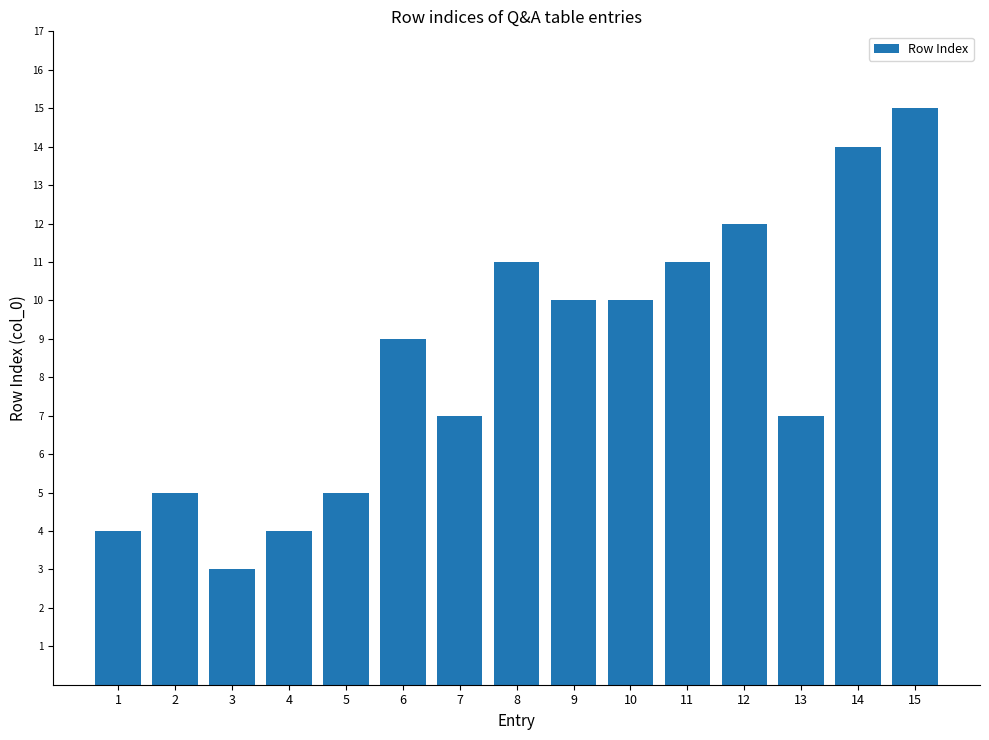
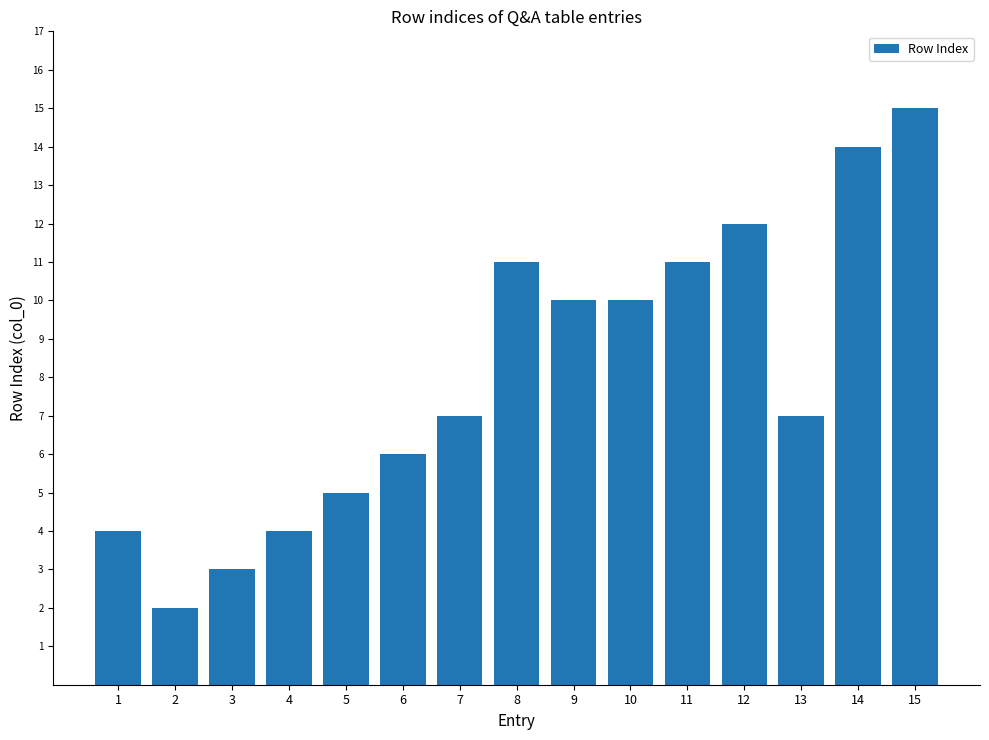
  {
    "1": 4,
-   "2": 5,
+   "2": 2,
    "3": 3,
    "4": 4,
    "5": 5,
-   "6": 9,
+   "6": 6,
    "7": 7,
    "8": 11,
    "9": 10,
    "10": 10,
    "11": 11,
    "12": 12,
    "13": 7,
    "14": 14,
    "15": 15
  }
